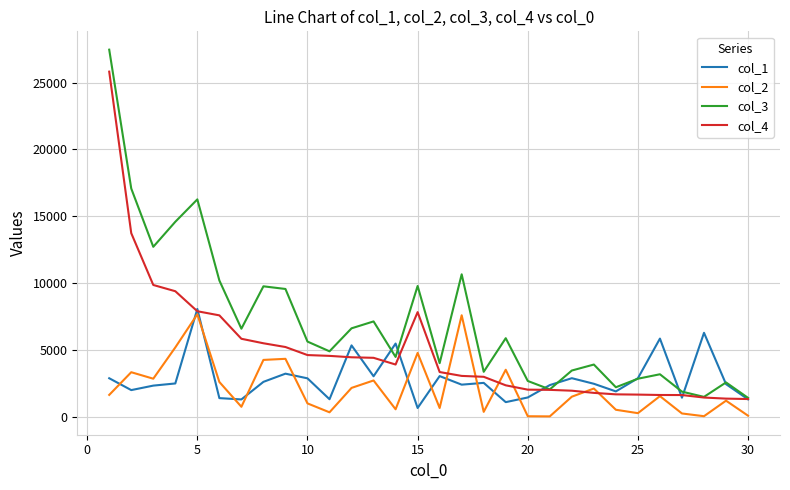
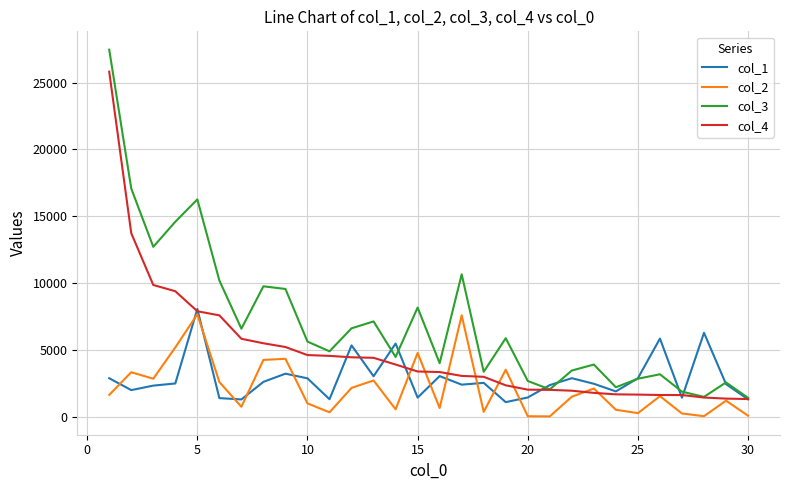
  {
    "col_1": {
      "10": 2900,
-     "15": 700,
+     "15": 1400,
      "20": 1500
    },
    "col_2": {
      "5": 7700,
      "10": 1000,
      "15": 4800,
      "20": 0,
      "25": 300,
      "30": 100
    },
    "col_3": {
      "5": 16300,
      "10": 5600,
-     "15": 9800,
+     "15": 8200,
      "20": 2700
    },
    "col_4": {
      "10": 4600,
-     "15": 7800,
+     "15": 3400,
      "20": 2000,
      "25": 1700
    }
  }
